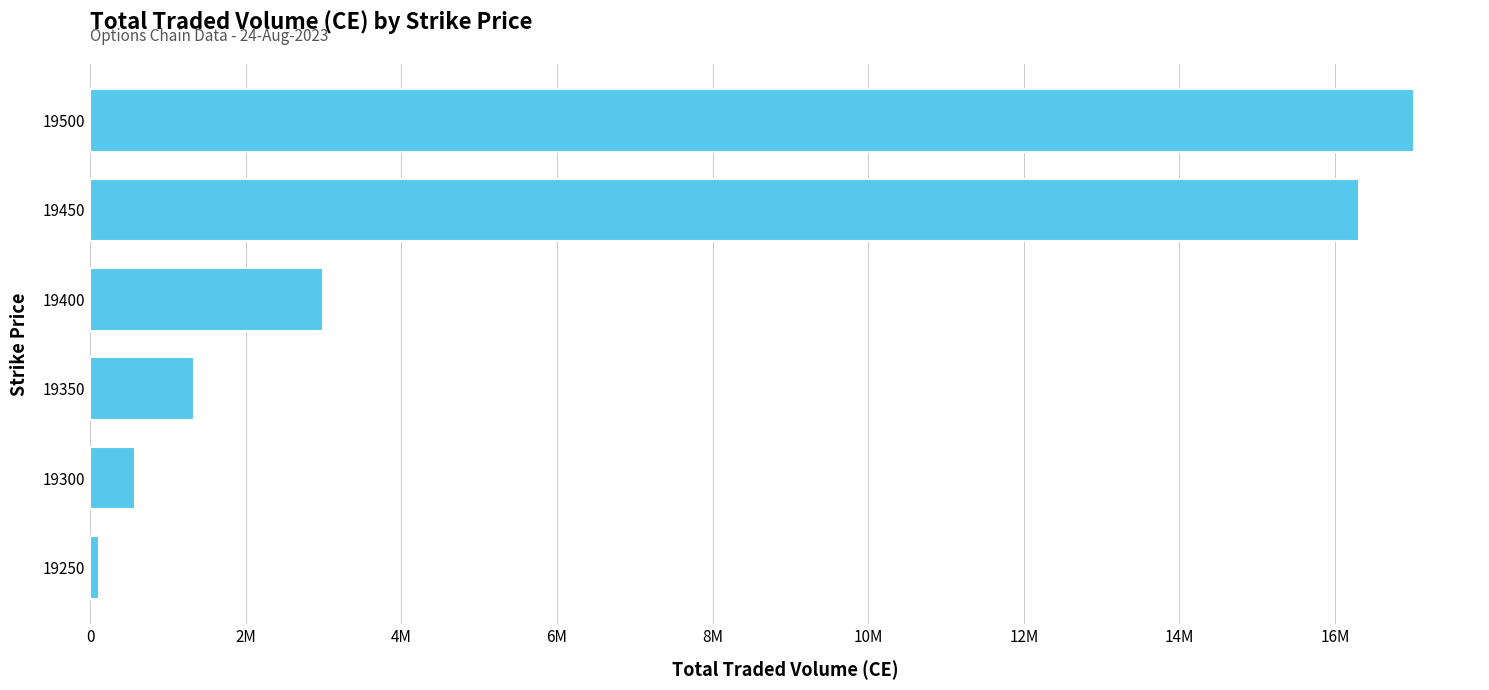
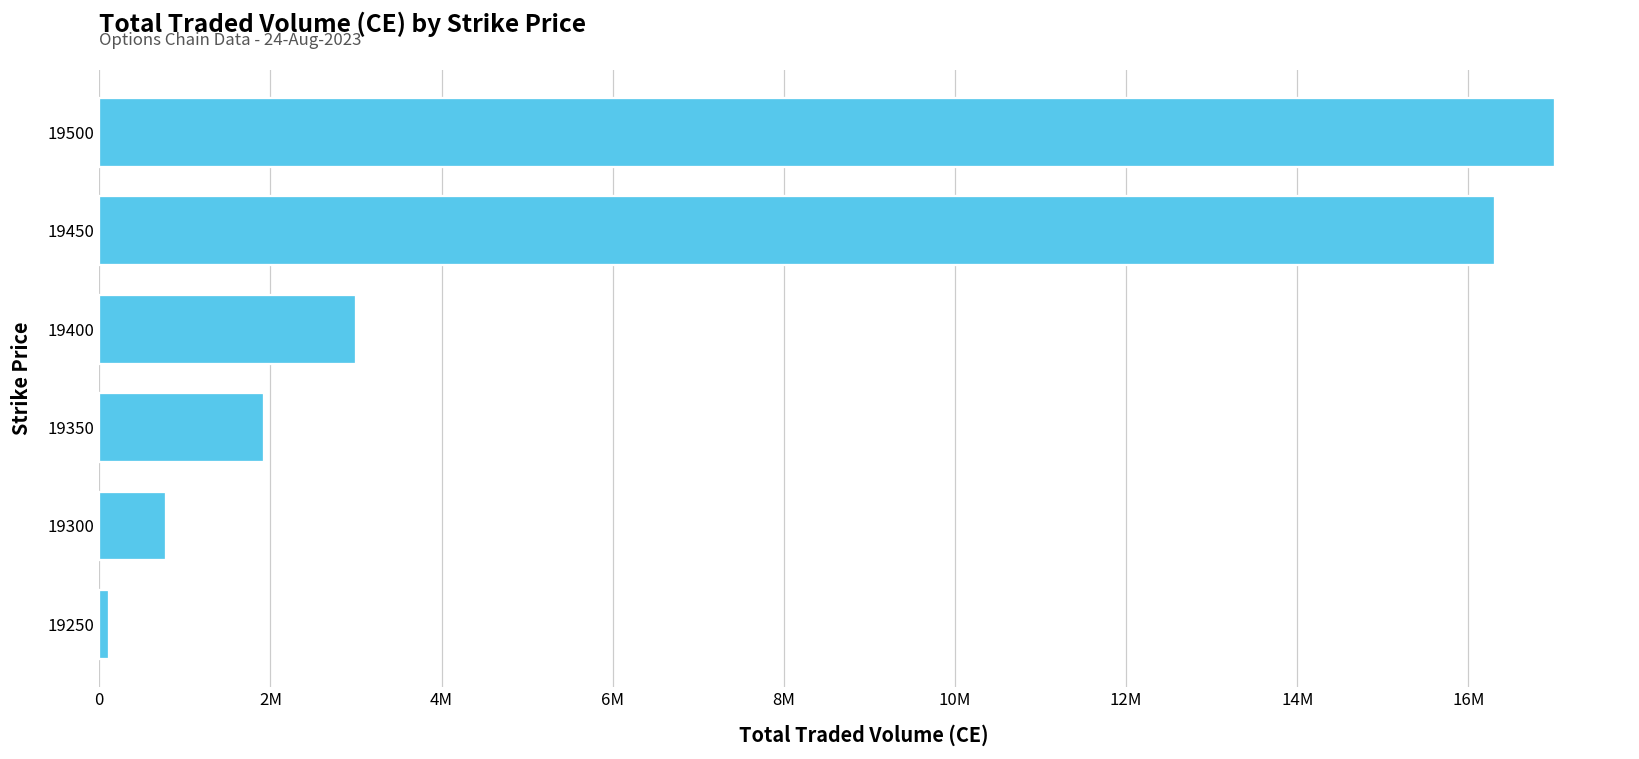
  {
    "19500": 17000000,
    "19450": 16300000,
    "19400": 3000000,
-   "19350": 1300000,
-   "19300": 600000,
+   "19350": 1900000,
+   "19300": 800000,
    "19250": 100000
  }
